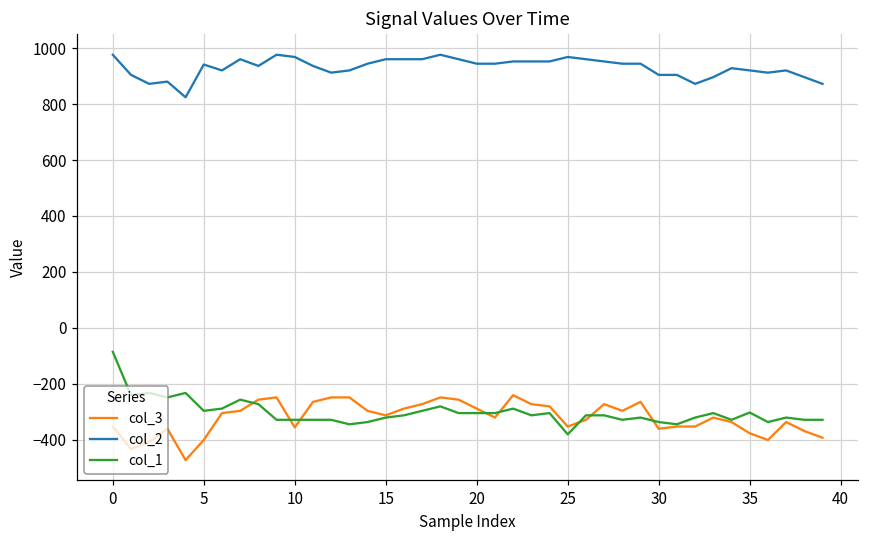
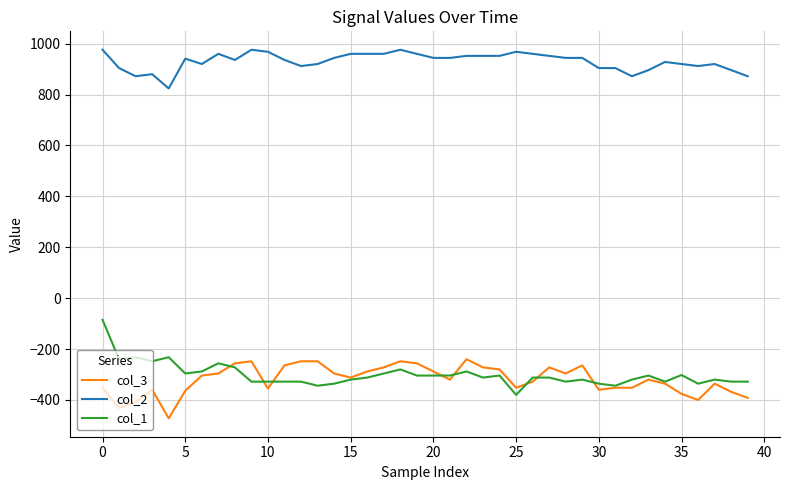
  {
    "col_3": {
-     "5": -400,
+     "5": -360,
      "10": -360,
      "20": -290,
      "25": -350,
      "30": -360,
      "35": -380
    },
    "col_2": {
      "0": 980,
      "5": 940,
      "10": 970,
      "15": 960,
      "20": 940,
      "25": 970,
      "30": 900,
      "35": 920
    },
    "col_1": {
      "0": -90,
      "5": -300,
      "10": -330,
      "20": -300,
      "25": -380,
      "30": -340,
      "35": -300
    }
  }
